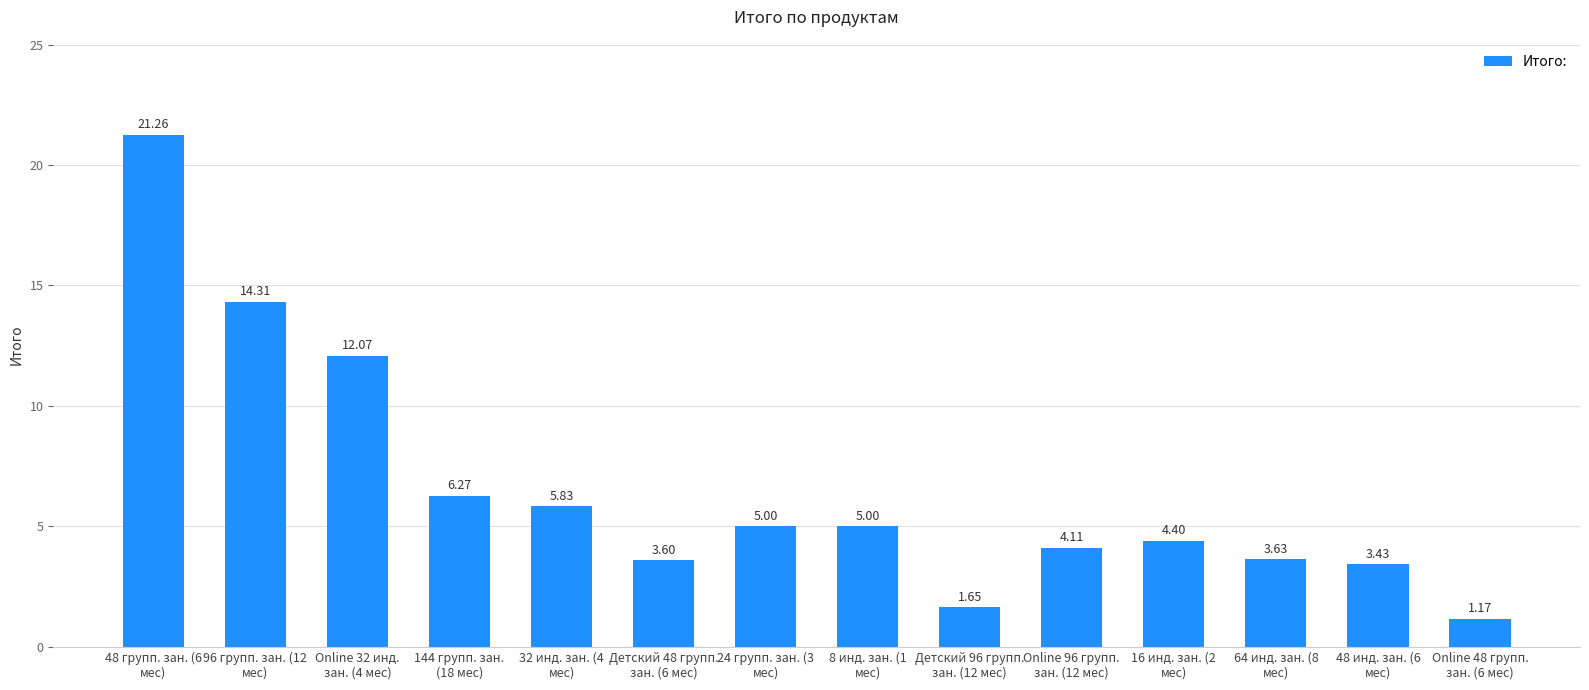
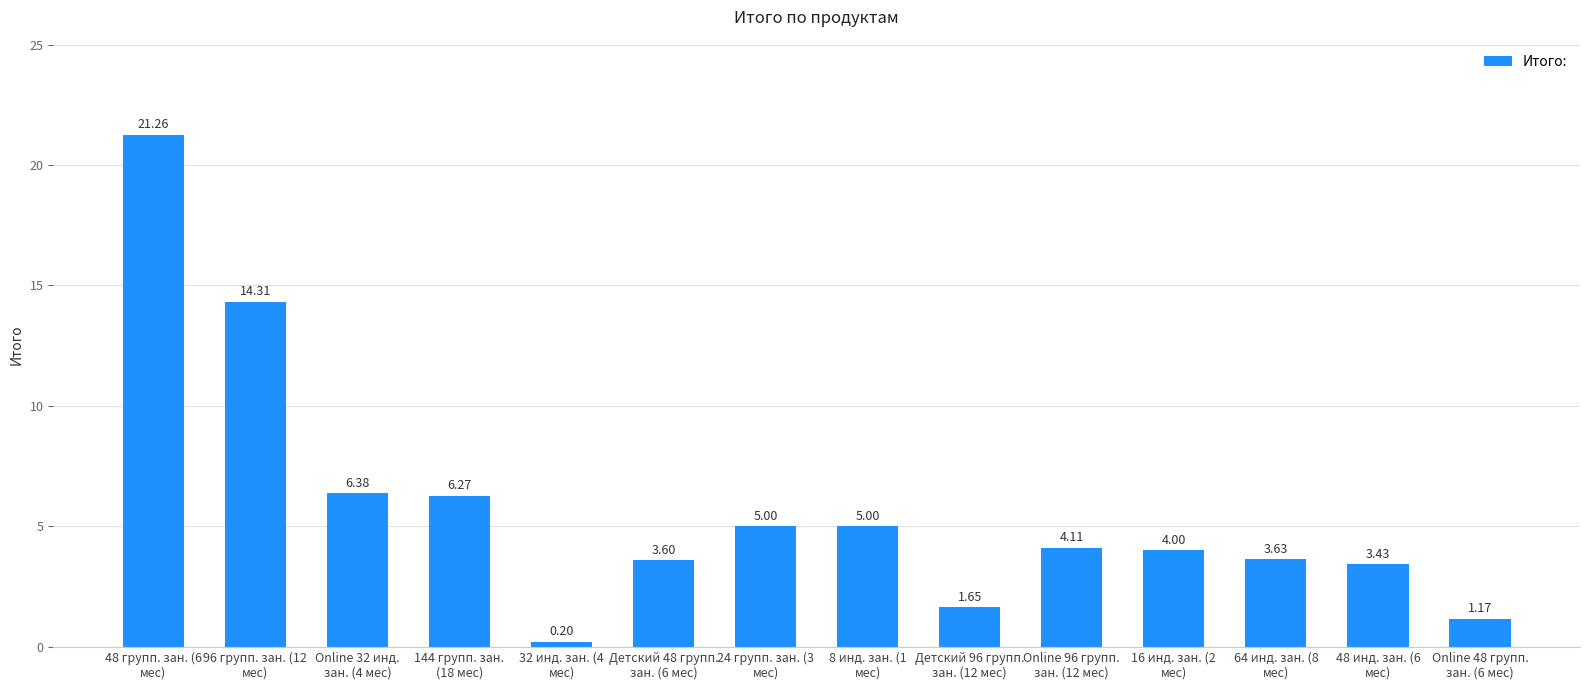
  {
    "48 групп. зан. (6 мес)": 21.26,
    "96 групп. зан. (12 мес)": 14.31,
-   "Online 32 инд. зан. (4 мес)": 12.07,
+   "Online 32 инд. зан. (4 мес)": 6.38,
    "144 групп. зан. (18 мес)": 6.27,
-   "32 инд. зан. (4 мес)": 5.83,
+   "32 инд. зан. (4 мес)": 0.20,
    "Детский 48 групп. зан. (6 мес)": 3.60,
    "24 групп. зан. (3 мес)": 5.00,
    "8 инд. зан. (1 мес)": 5.00,
    "Детский 96 групп. зан. (12 мес)": 1.65,
    "Online 96 групп. зан. (12 мес)": 4.11,
-   "16 инд. зан. (2 мес)": 4.40,
+   "16 инд. зан. (2 мес)": 4.00,
    "64 инд. зан. (8 мес)": 3.63,
    "48 инд. зан. (6 мес)": 3.43,
    "Online 48 групп. зан. (6 мес)": 1.17
  }
